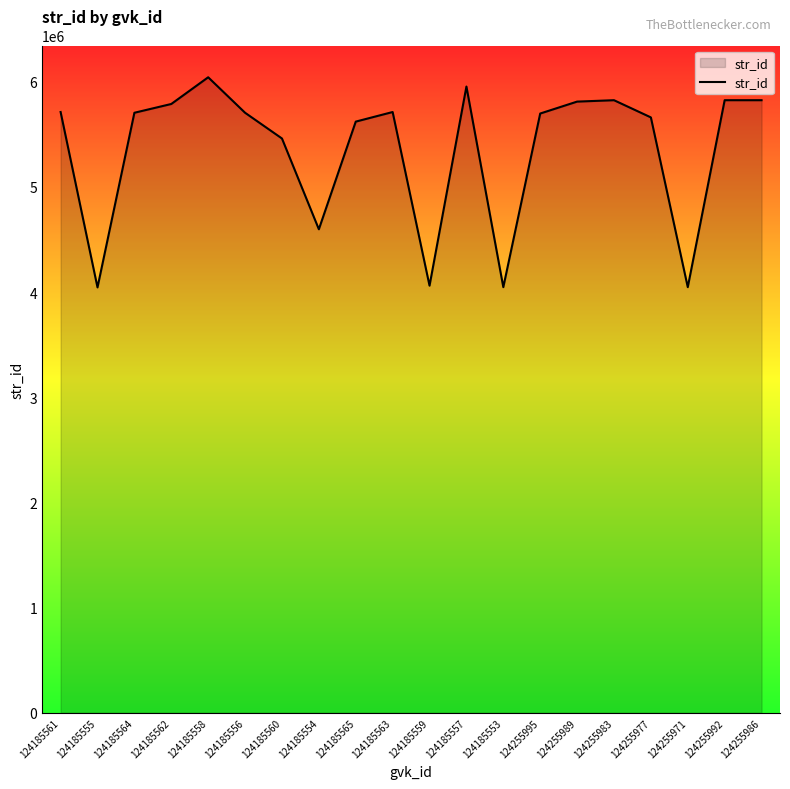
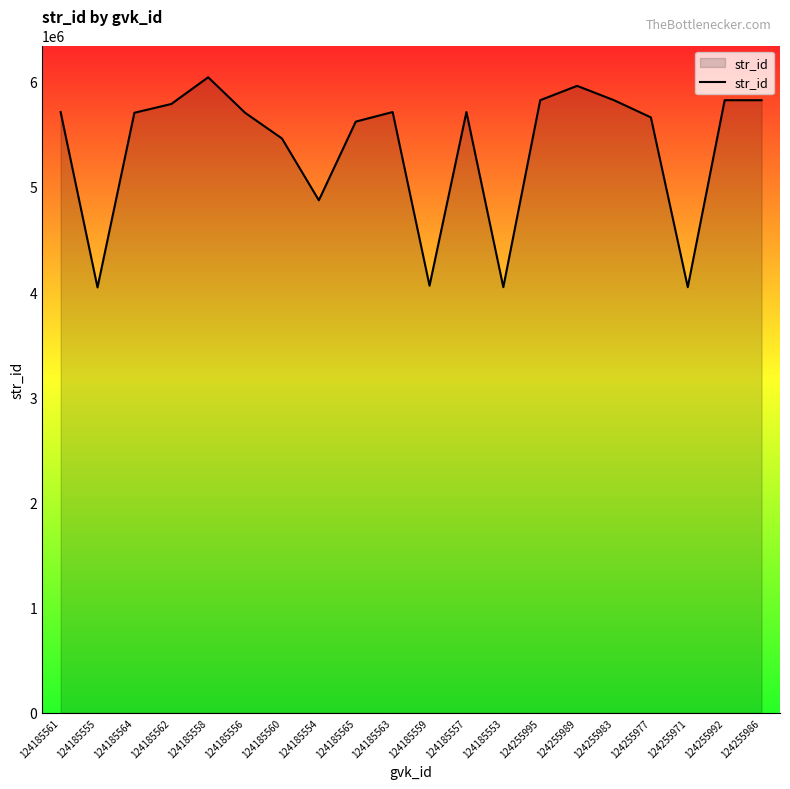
  {
    "124185561": 5710000,
    "124185555": 4040000,
    "124185564": 5700000,
    "124185562": 5790000,
    "124185558": 6040000,
    "124185556": 5700000,
    "124185560": 5460000,
-   "124185554": 4600000,
+   "124185554": 4870000,
    "124185565": 5620000,
    "124185563": 5710000,
    "124185559": 4060000,
-   "124185557": 5950000,
+   "124185557": 5710000,
    "124185553": 4050000,
-   "124255995": 5700000,
-   "124255989": 5810000,
+   "124255995": 5820000,
+   "124255989": 5960000,
    "124255983": 5820000,
    "124255977": 5660000,
    "124255971": 4050000,
    "124255992": 5820000,
    "124255986": 5820000
  }
